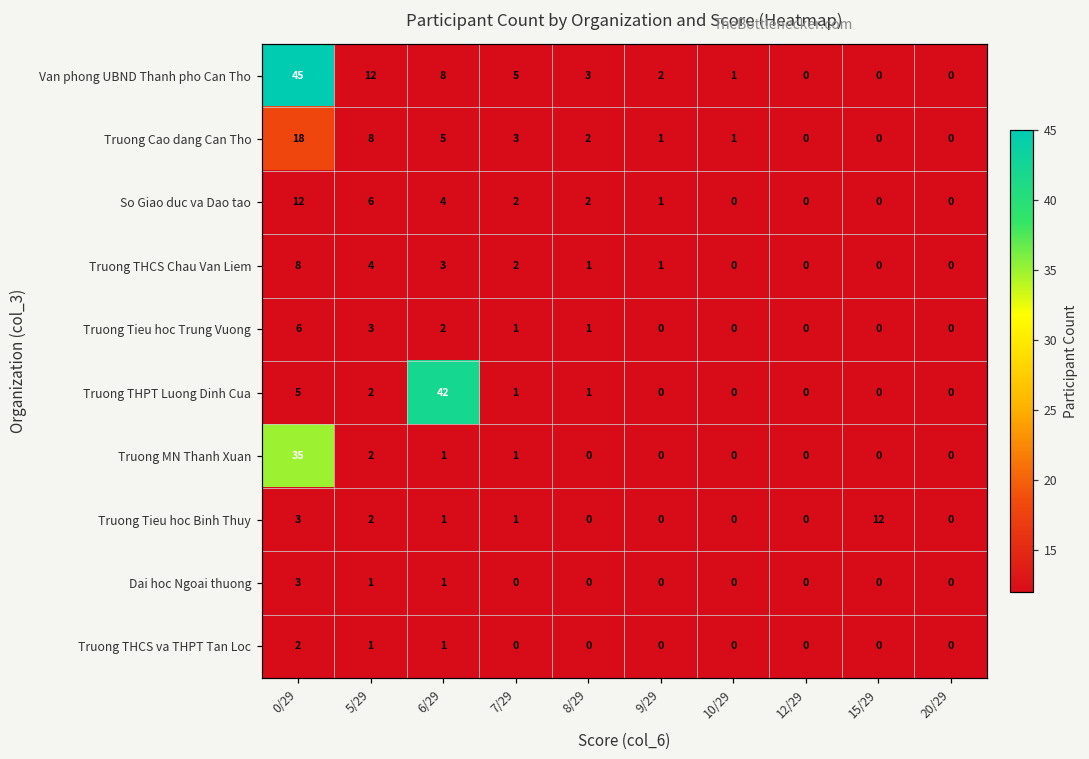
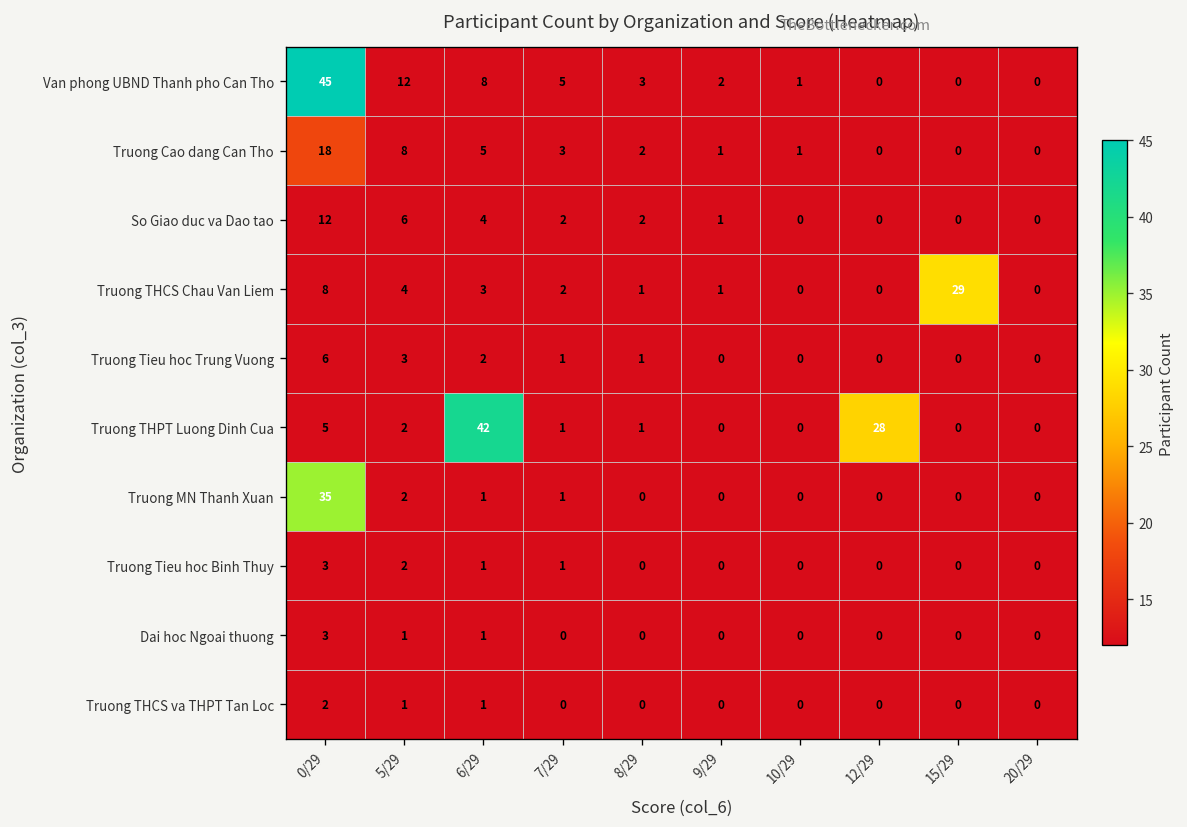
  {
    "Van phong UBND Thanh pho Can Tho": {
      "0/29": 45,
      "5/29": 12,
      "6/29": 8,
      "7/29": 5,
      "8/29": 3,
      "9/29": 2,
      "10/29": 1,
      "12/29": 0,
      "15/29": 0,
      "20/29": 0
    },
    "Truong Cao dang Can Tho": {
      "0/29": 18,
      "5/29": 8,
      "6/29": 5,
      "7/29": 3,
      "8/29": 2,
      "9/29": 1,
      "10/29": 1,
      "12/29": 0,
      "15/29": 0,
      "20/29": 0
    },
    "So Giao duc va Dao tao": {
      "0/29": 12,
      "5/29": 6,
      "6/29": 4,
      "7/29": 2,
      "8/29": 2,
      "9/29": 1,
      "10/29": 0,
      "12/29": 0,
      "15/29": 0,
      "20/29": 0
    },
    "Truong THCS Chau Van Liem": {
      "0/29": 8,
      "5/29": 4,
      "6/29": 3,
      "7/29": 2,
      "8/29": 1,
      "9/29": 1,
      "10/29": 0,
      "12/29": 0,
-     "15/29": 0,
+     "15/29": 29,
      "20/29": 0
    },
    "Truong Tieu hoc Trung Vuong": {
      "0/29": 6,
      "5/29": 3,
      "6/29": 2,
      "7/29": 1,
      "8/29": 1,
      "9/29": 0,
      "10/29": 0,
      "12/29": 0,
      "15/29": 0,
      "20/29": 0
    },
    "Truong THPT Luong Dinh Cua": {
      "0/29": 5,
      "5/29": 2,
      "6/29": 42,
      "7/29": 1,
      "8/29": 1,
      "9/29": 0,
      "10/29": 0,
-     "12/29": 0,
+     "12/29": 28,
      "15/29": 0,
      "20/29": 0
    },
    "Truong MN Thanh Xuan": {
      "0/29": 35,
      "5/29": 2,
      "6/29": 1,
      "7/29": 1,
      "8/29": 0,
      "9/29": 0,
      "10/29": 0,
      "12/29": 0,
      "15/29": 0,
      "20/29": 0
    },
    "Truong Tieu hoc Binh Thuy": {
      "0/29": 3,
      "5/29": 2,
      "6/29": 1,
      "7/29": 1,
      "8/29": 0,
      "9/29": 0,
      "10/29": 0,
      "12/29": 0,
-     "15/29": 12,
+     "15/29": 0,
      "20/29": 0
    },
    "Dai hoc Ngoai thuong": {
      "0/29": 3,
      "5/29": 1,
      "6/29": 1,
      "7/29": 0,
      "8/29": 0,
      "9/29": 0,
      "10/29": 0,
      "12/29": 0,
      "15/29": 0,
      "20/29": 0
    },
    "Truong THCS va THPT Tan Loc": {
      "0/29": 2,
      "5/29": 1,
      "6/29": 1,
      "7/29": 0,
      "8/29": 0,
      "9/29": 0,
      "10/29": 0,
      "12/29": 0,
      "15/29": 0,
      "20/29": 0
    }
  }
